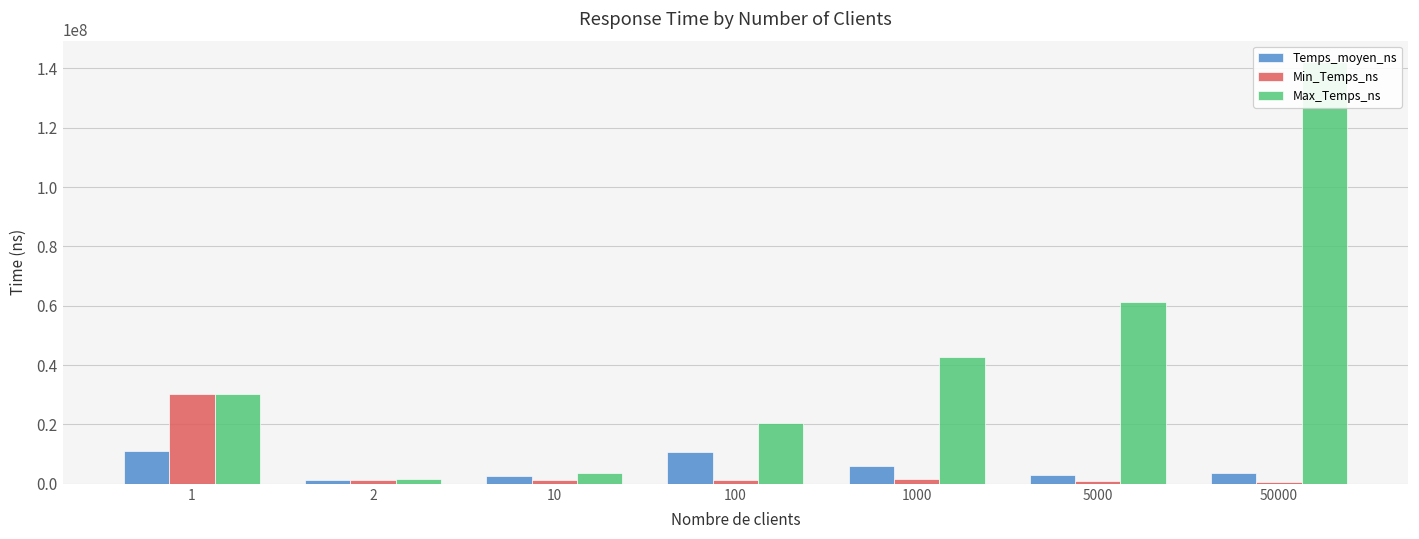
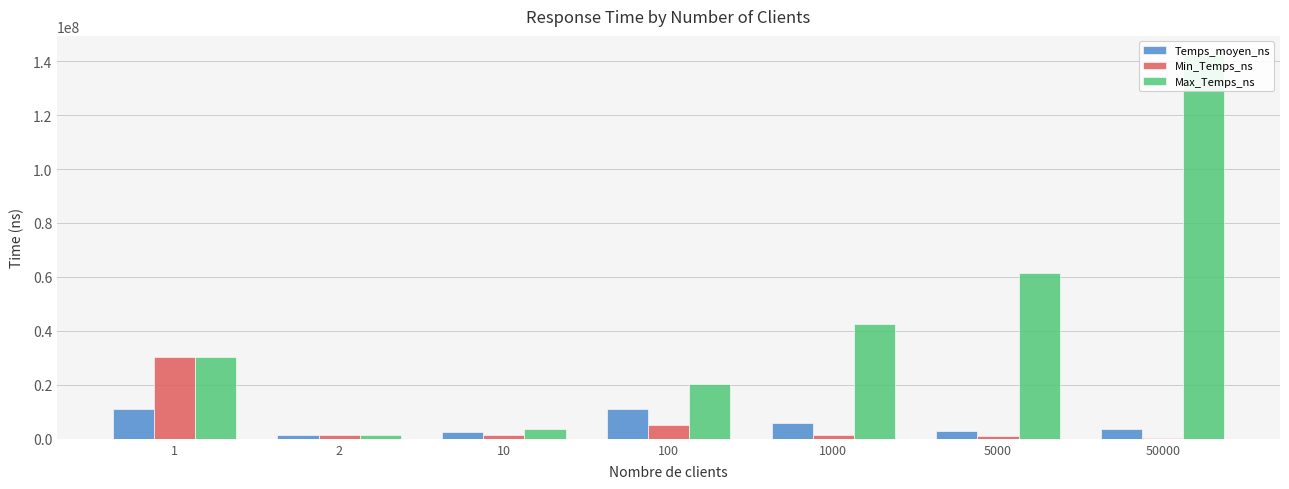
  {
    "Temps_moyen_ns": {
      "1": 11000000,
      "2": 1000000,
      "10": 3000000,
      "100": 11000000,
      "1000": 6000000,
      "5000": 3000000,
      "50000": 4000000
    },
    "Min_Temps_ns": {
      "1": 30000000,
      "2": 1000000,
      "10": 1000000,
-     "100": 1000000,
+     "100": 5000000,
      "1000": 2000000
    },
    "Max_Temps_ns": {
      "1": 30000000,
      "2": 1000000,
      "10": 4000000,
      "100": 20000000,
      "1000": 43000000,
      "5000": 61000000
    }
  }
